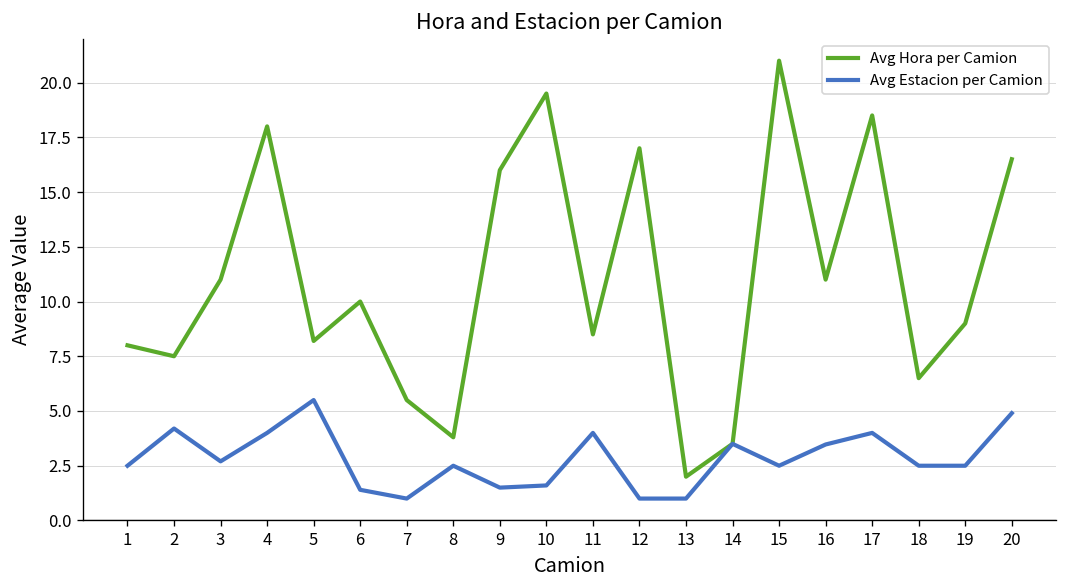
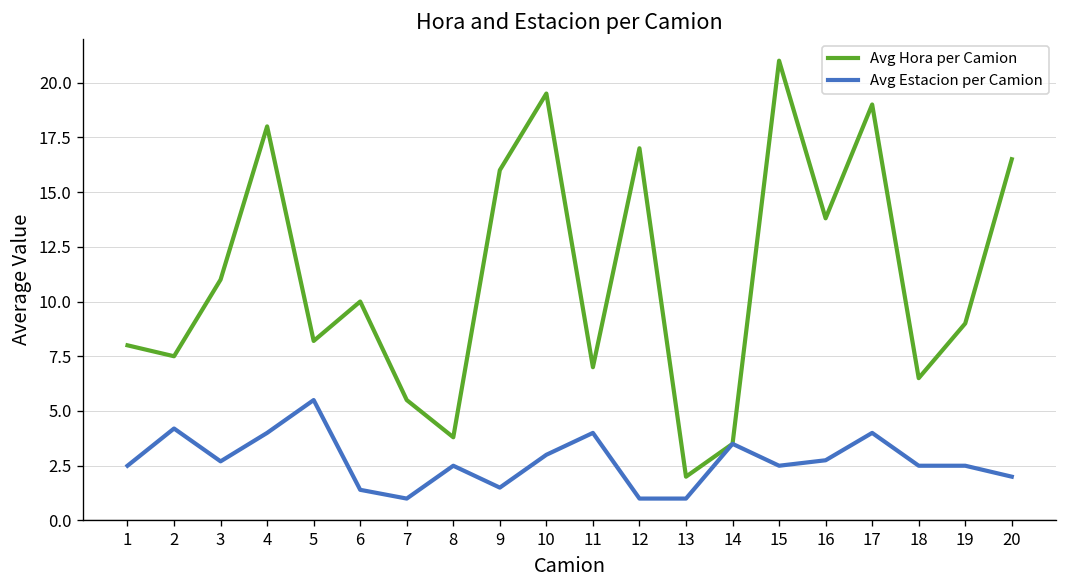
  {
    "Avg Hora per Camion": {
      "1": 8.0,
      "2": 7.5,
      "3": 11.0,
      "4": 18.0,
      "5": 8.2,
      "6": 10.0,
      "7": 5.5,
      "8": 3.8,
      "9": 16.0,
      "10": 19.5,
-     "11": 8.5,
+     "11": 7.0,
      "12": 17.0,
      "13": 2.0,
      "15": 21.0,
-     "16": 11.0,
-     "17": 18.5,
+     "16": 13.8,
+     "17": 19.0,
      "18": 6.5,
      "19": 9.0,
      "20": 16.5
    },
    "Avg Estacion per Camion": {
      "1": 2.5,
      "2": 4.2,
      "3": 2.7,
      "4": 4.0,
      "5": 5.5,
      "6": 1.4,
      "7": 1.0,
      "8": 2.5,
      "9": 1.5,
-     "10": 1.6,
+     "10": 3.0,
      "11": 4.0,
      "12": 1.0,
      "13": 1.0,
      "15": 2.5,
-     "16": 3.5,
+     "16": 2.8,
      "17": 4.0,
      "18": 2.5,
      "19": 2.5,
-     "20": 4.9
+     "20": 2.0
    }
  }
